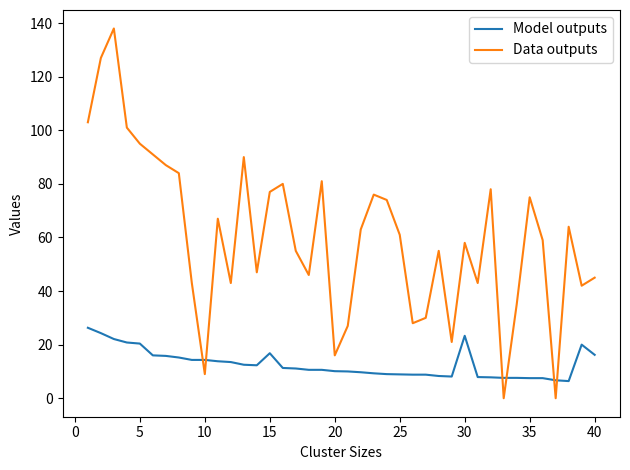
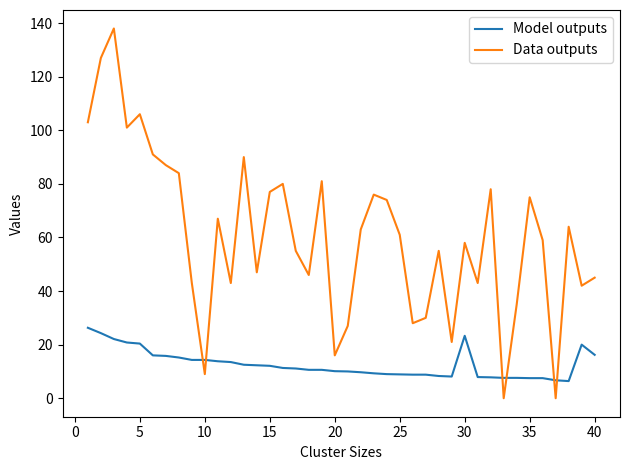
  {
    "Model outputs": {
      "5": 20,
      "10": 14,
-     "15": 17,
+     "15": 12,
      "20": 10,
      "25": 9,
      "30": 23,
      "35": 8,
      "40": 16
    },
    "Data outputs": {
-     "5": 95,
+     "5": 106,
      "10": 9,
      "15": 77,
      "20": 16,
      "25": 61,
      "30": 58,
      "35": 75,
      "40": 45
    }
  }
